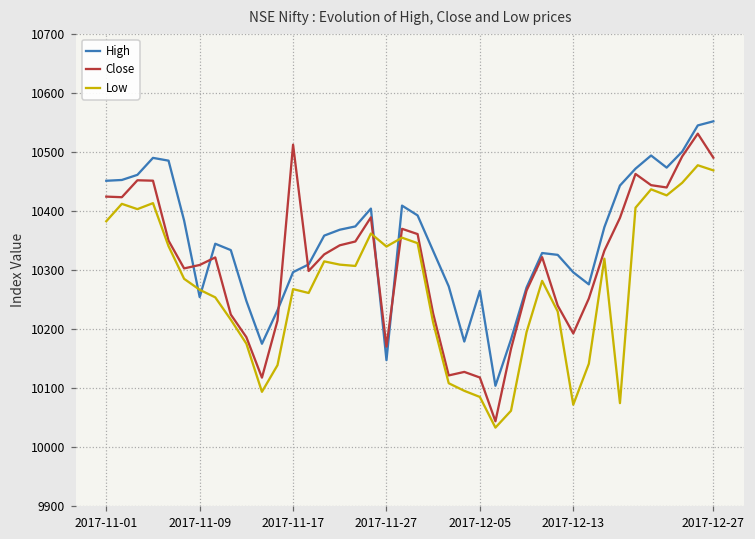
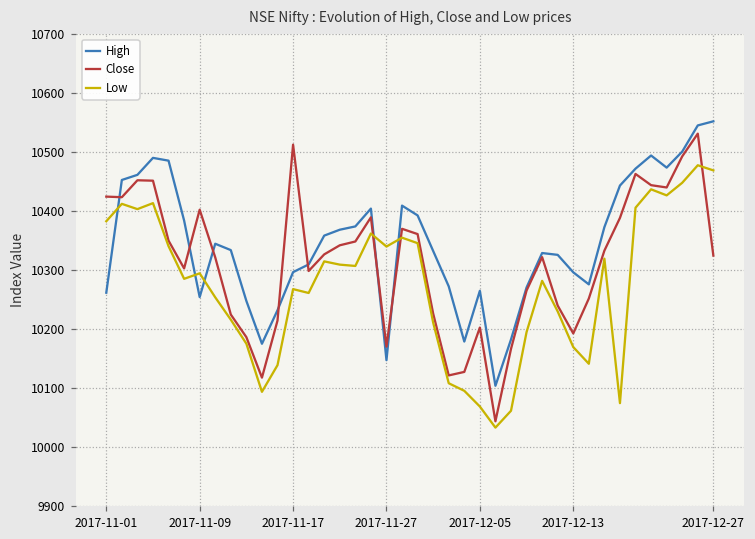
  {
    "High": {
-     "2017-11-01": 10450,
+     "2017-11-01": 10260,
      "2017-11-09": 10250,
      "2017-11-17": 10300,
      "2017-11-27": 10150,
      "2017-12-05": 10270,
      "2017-12-13": 10300,
      "2017-12-27": 10550
    },
    "Close": {
      "2017-11-01": 10420,
-     "2017-11-09": 10310,
+     "2017-11-09": 10400,
      "2017-11-17": 10510,
      "2017-11-27": 10170,
-     "2017-12-05": 10120,
+     "2017-12-05": 10200,
      "2017-12-13": 10190,
-     "2017-12-27": 10490
+     "2017-12-27": 10320
    },
    "Low": {
      "2017-11-01": 10380,
-     "2017-11-09": 10270,
+     "2017-11-09": 10290,
      "2017-11-17": 10270,
      "2017-11-27": 10340,
-     "2017-12-05": 10090,
-     "2017-12-13": 10070,
+     "2017-12-05": 10070,
+     "2017-12-13": 10170,
      "2017-12-27": 10470
    }
  }
